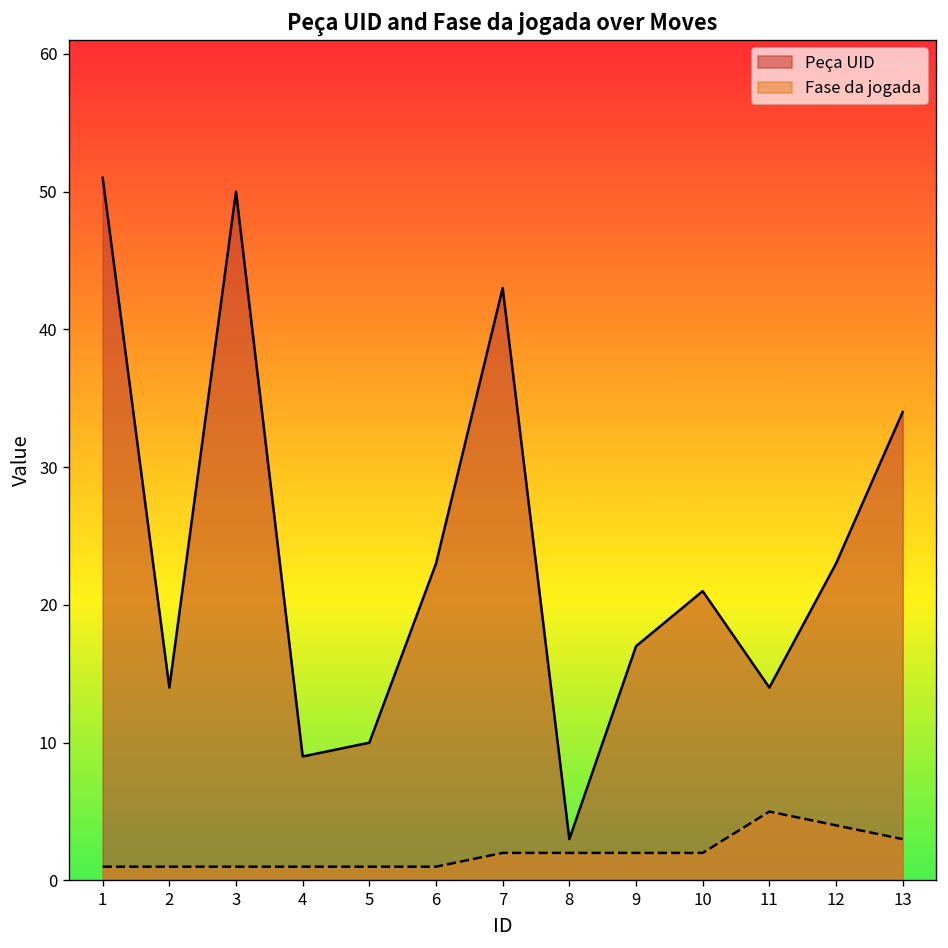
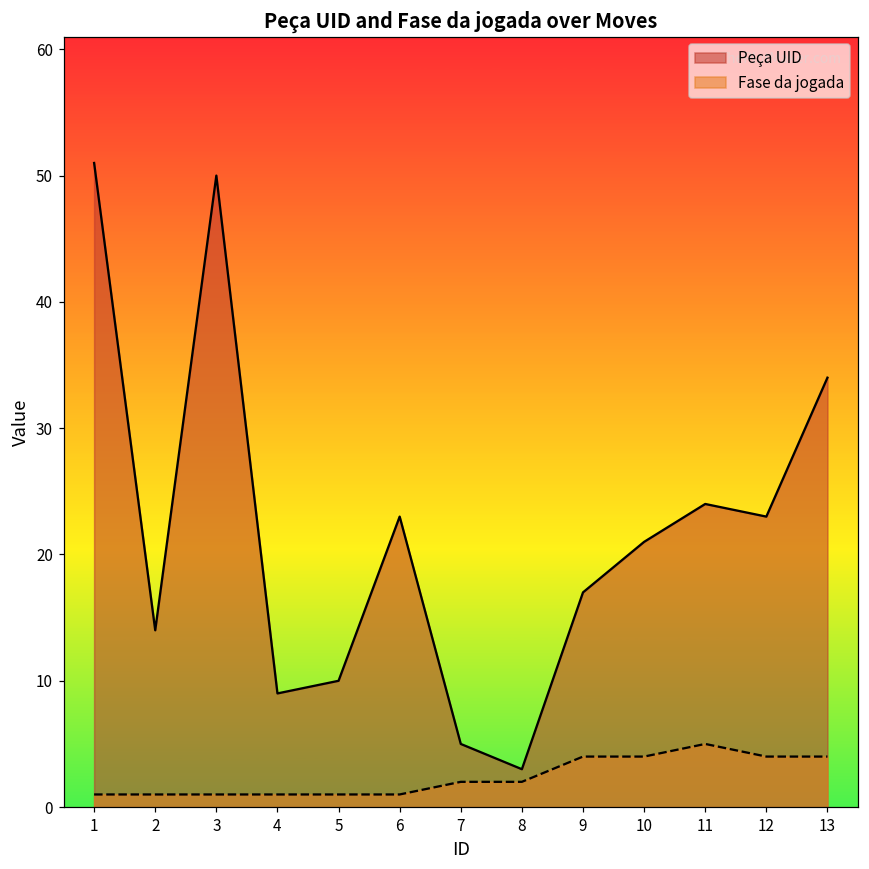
  {
    "Peça UID": {
      "1": 51,
      "2": 14,
      "3": 50,
      "4": 9,
      "5": 10,
      "6": 23,
-     "7": 43,
+     "7": 5,
      "8": 3,
      "9": 17,
      "10": 21,
-     "11": 14,
+     "11": 24,
      "12": 23,
      "13": 34
    },
    "Fase da jogada": {
      "1": 1,
      "2": 1,
      "3": 1,
      "4": 1,
      "5": 1,
      "6": 1,
      "7": 2,
      "8": 2,
-     "9": 2,
-     "10": 2,
+     "9": 4,
+     "10": 4,
      "11": 5,
      "12": 4,
-     "13": 3
+     "13": 4
    }
  }
